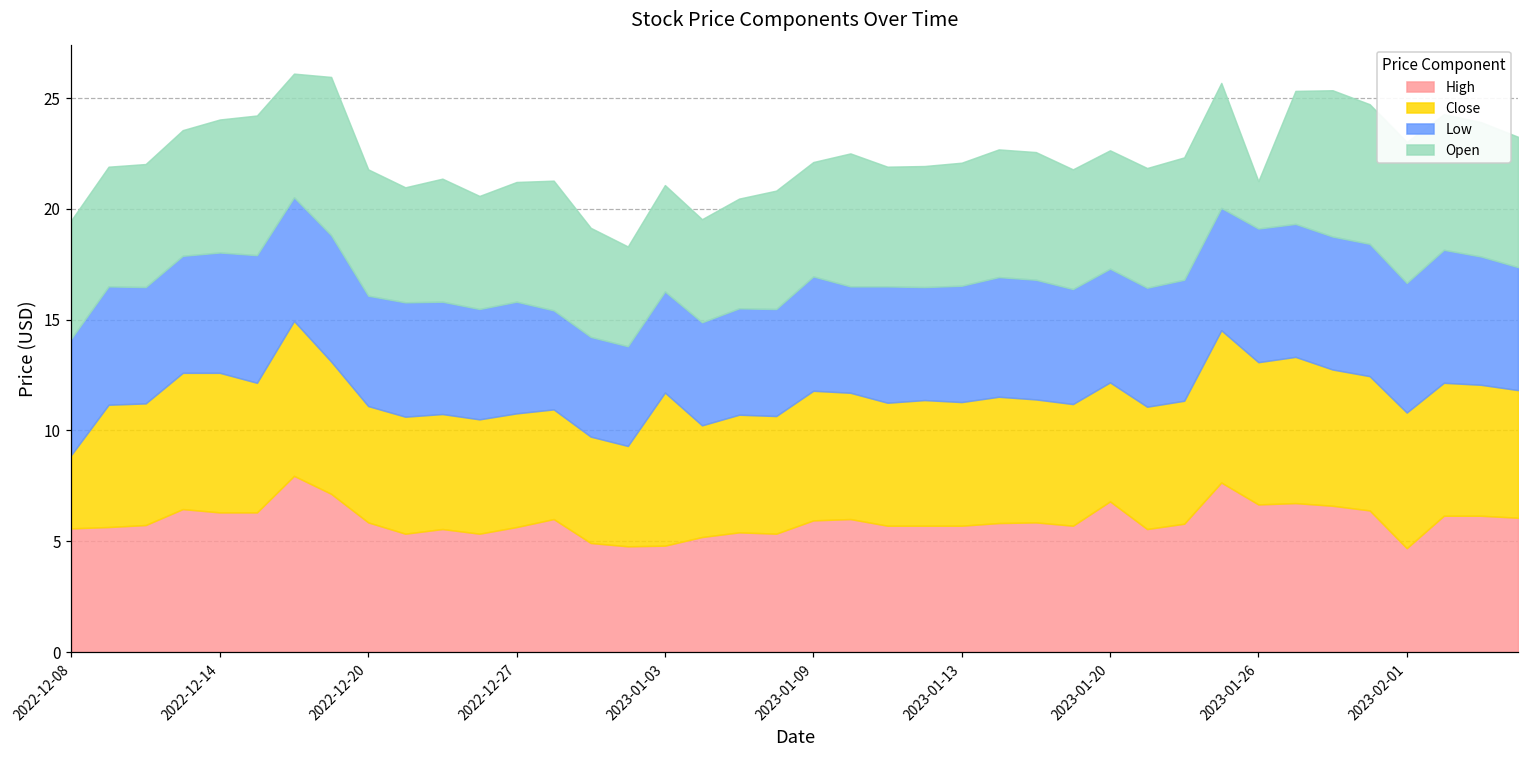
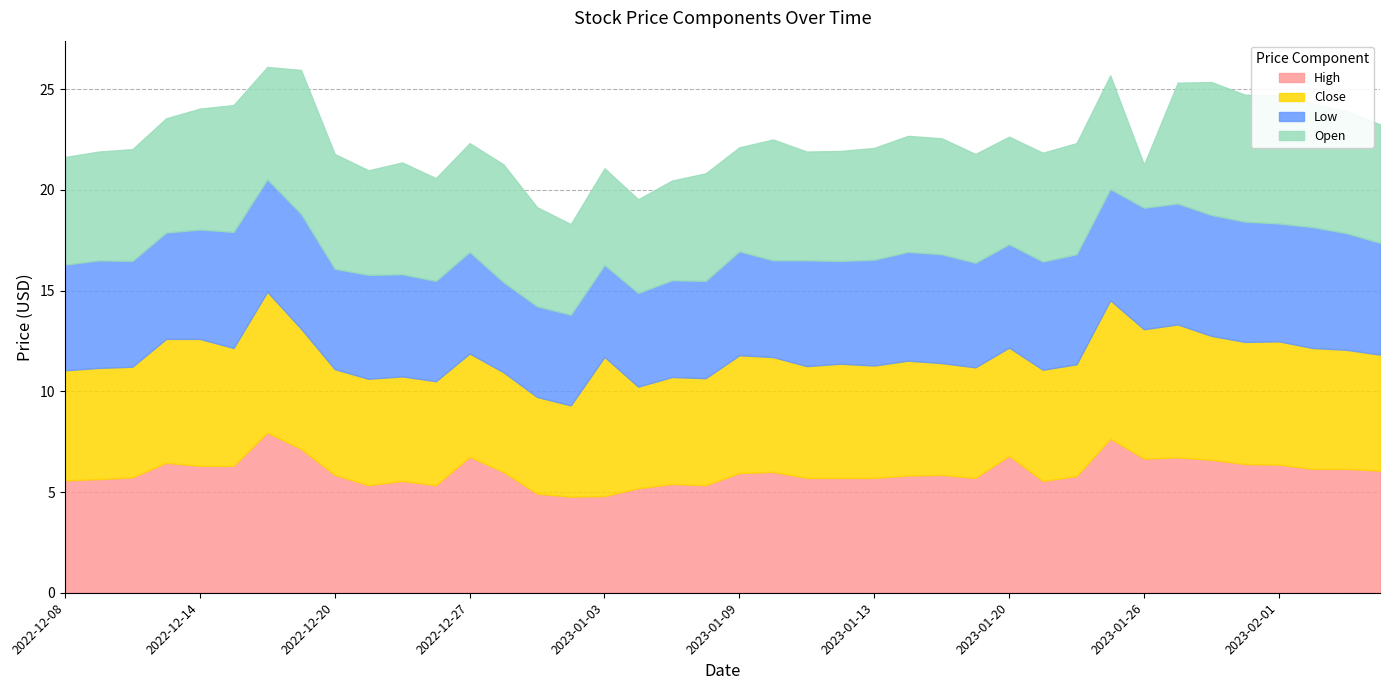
  {
    "High": {
      "2022-12-08": 5.6,
      "2022-12-14": 6.3,
      "2022-12-20": 5.8,
-     "2022-12-27": 5.6,
+     "2022-12-27": 6.7,
      "2023-01-03": 4.8,
      "2023-01-09": 5.9,
      "2023-01-13": 5.7,
      "2023-01-20": 6.8,
      "2023-01-26": 6.7,
-     "2023-02-01": 4.7
+     "2023-02-01": 6.4
    },
    "Close": {
-     "2022-12-08": 3.3,
+     "2022-12-08": 5.5,
      "2022-12-14": 6.3,
      "2022-12-20": 5.3,
      "2022-12-27": 5.1,
      "2023-01-03": 6.9,
      "2023-01-09": 5.8,
      "2023-01-13": 5.6,
      "2023-01-20": 5.4,
      "2023-01-26": 6.4,
      "2023-02-01": 6.1
    },
    "Low": {
      "2022-12-08": 5.3,
      "2022-12-14": 5.4,
      "2022-12-20": 5.0,
      "2022-12-27": 5.0,
      "2023-01-03": 4.6,
      "2023-01-09": 5.2,
      "2023-01-13": 5.3,
      "2023-01-20": 5.1,
      "2023-01-26": 6.0,
      "2023-02-01": 5.8
    },
    "Open": {
      "2022-12-08": 5.3,
      "2022-12-14": 6.0,
      "2022-12-20": 5.7,
      "2022-12-27": 5.4,
      "2023-01-03": 4.8,
      "2023-01-09": 5.2,
      "2023-01-13": 5.6,
      "2023-01-20": 5.3,
      "2023-01-26": 2.1
    }
  }
